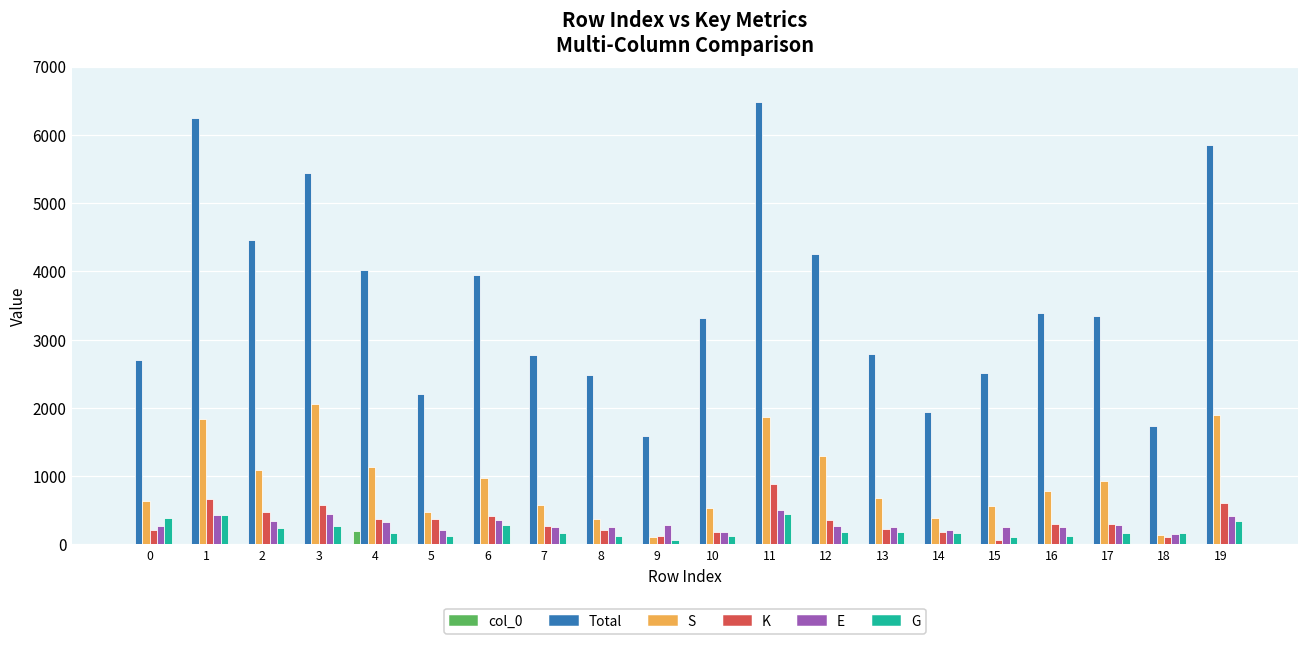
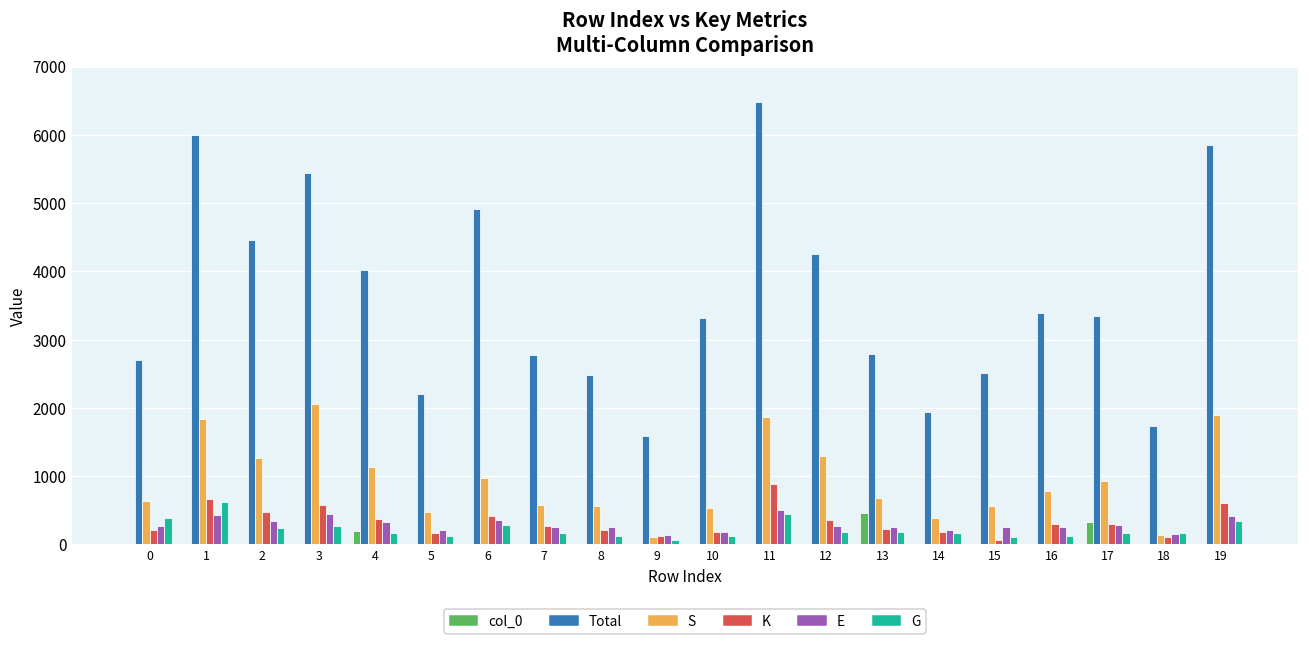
  {
    "col_0": {
      "2": 0,
      "4": 200,
      "9": 0,
-     "13": 0,
-     "17": 0
+     "13": 500,
+     "17": 300
    },
    "Total": {
      "0": 2700,
-     "1": 6200,
+     "1": 6000,
      "2": 4500,
      "3": 5400,
      "4": 4000,
      "5": 2200,
-     "6": 3900,
+     "6": 4900,
      "7": 2800,
      "8": 2500,
      "9": 1600,
      "10": 3300,
      "11": 6500,
      "12": 4300,
      "13": 2800,
      "14": 1900,
      "15": 2500,
      "16": 3400,
      "17": 3300,
      "18": 1700,
      "19": 5900
    },
    "S": {
      "0": 600,
      "1": 1800,
-     "2": 1100,
+     "2": 1300,
      "3": 2100,
      "4": 1100,
      "5": 500,
      "6": 1000,
      "7": 600,
-     "8": 400,
+     "8": 600,
      "9": 100,
      "10": 500,
      "11": 1900,
      "12": 1300,
      "13": 700,
      "14": 400,
      "15": 600,
      "16": 800,
      "17": 900,
      "18": 100,
      "19": 1900
    },
    "K": {
      "0": 200,
      "1": 700,
      "2": 500,
      "3": 600,
      "4": 400,
-     "5": 400,
+     "5": 200,
      "6": 400,
      "7": 300,
      "8": 200,
      "9": 100,
      "10": 200,
      "11": 900,
      "12": 400,
      "13": 200,
      "14": 200,
      "15": 100,
      "16": 300,
      "17": 300,
      "18": 100,
      "19": 600
    },
    "E": {
      "0": 300,
      "1": 400,
      "2": 300,
      "3": 500,
      "4": 300,
      "5": 200,
      "6": 400,
      "7": 300,
      "8": 300,
-     "9": 300,
+     "9": 100,
      "10": 200,
      "11": 500,
      "12": 300,
      "13": 300,
      "14": 200,
      "15": 300,
      "16": 300,
      "17": 300,
      "18": 200,
      "19": 400
    },
    "G": {
      "0": 400,
-     "1": 400,
+     "1": 600,
      "2": 200,
      "3": 300,
      "4": 200,
      "5": 100,
      "6": 300,
      "7": 200,
      "8": 100,
      "9": 100,
      "10": 100,
      "11": 400,
      "12": 200,
      "13": 200,
      "14": 200,
      "15": 100,
      "16": 100,
      "17": 200,
      "18": 200,
      "19": 300
    }
  }
